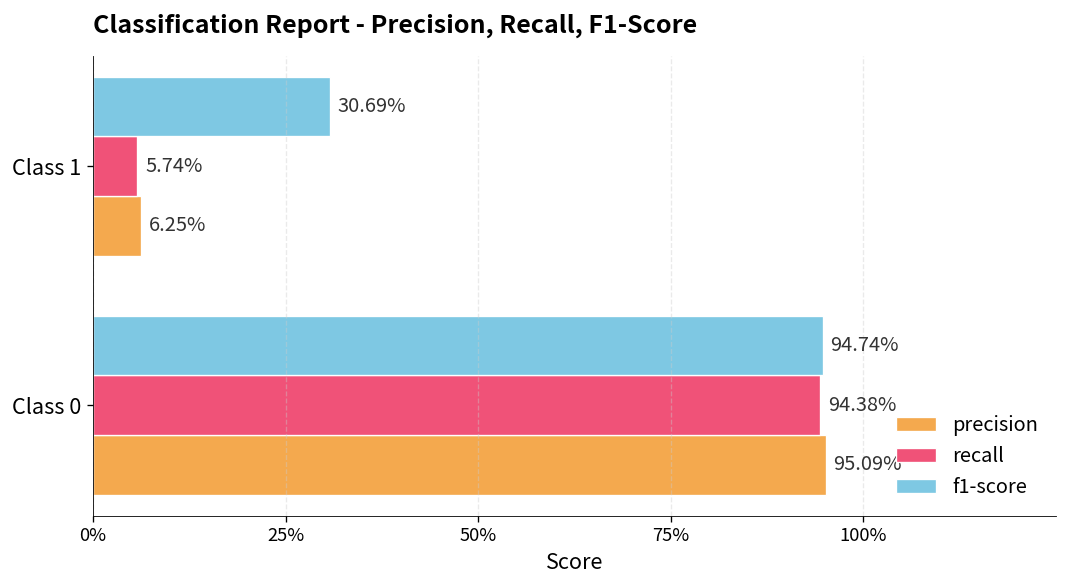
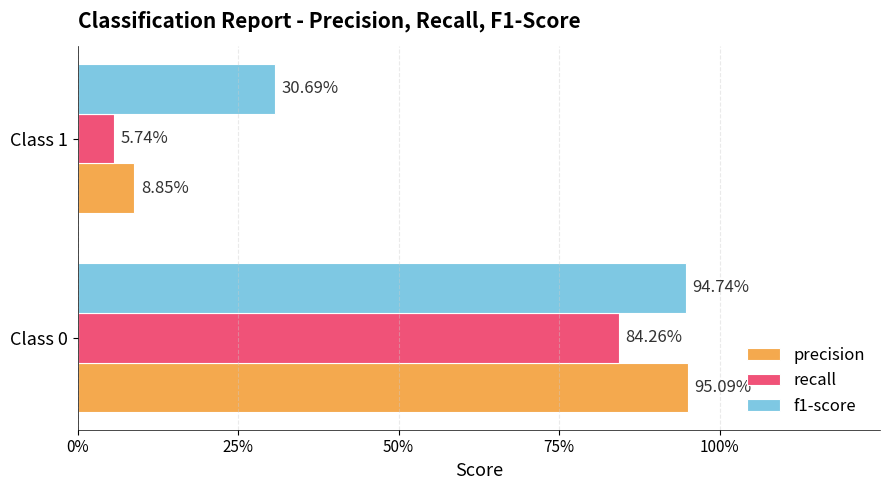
  {
    "precision": {
-     "Class 1": "6.25%",
+     "Class 1": "8.85%",
      "Class 0": "95.09%"
    },
    "recall": {
      "Class 1": "5.74%",
-     "Class 0": "94.38%"
+     "Class 0": "84.26%"
    },
    "f1-score": {
      "Class 1": "30.69%",
      "Class 0": "94.74%"
    }
  }
